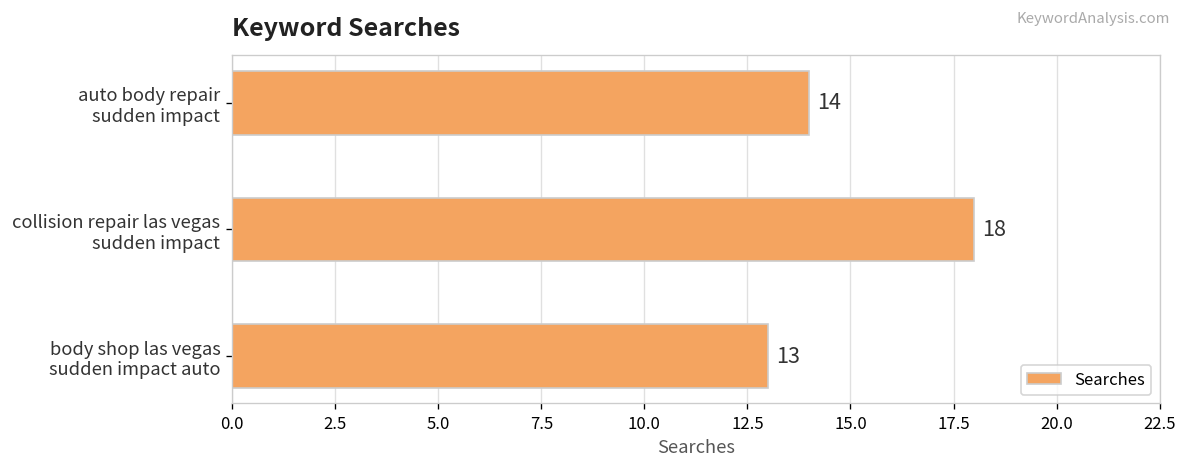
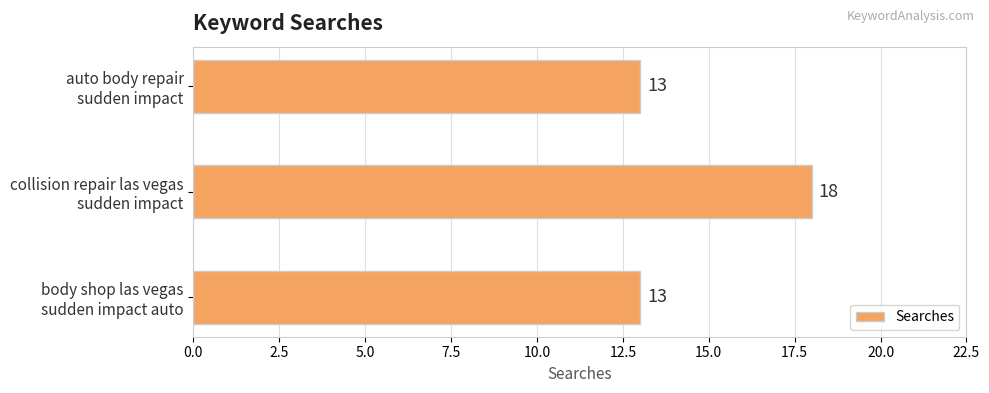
  {
-   "auto body repair sudden impact": 14,
+   "auto body repair sudden impact": 13,
    "collision repair las vegas sudden impact": 18,
    "body shop las vegas sudden impact auto": 13
  }
